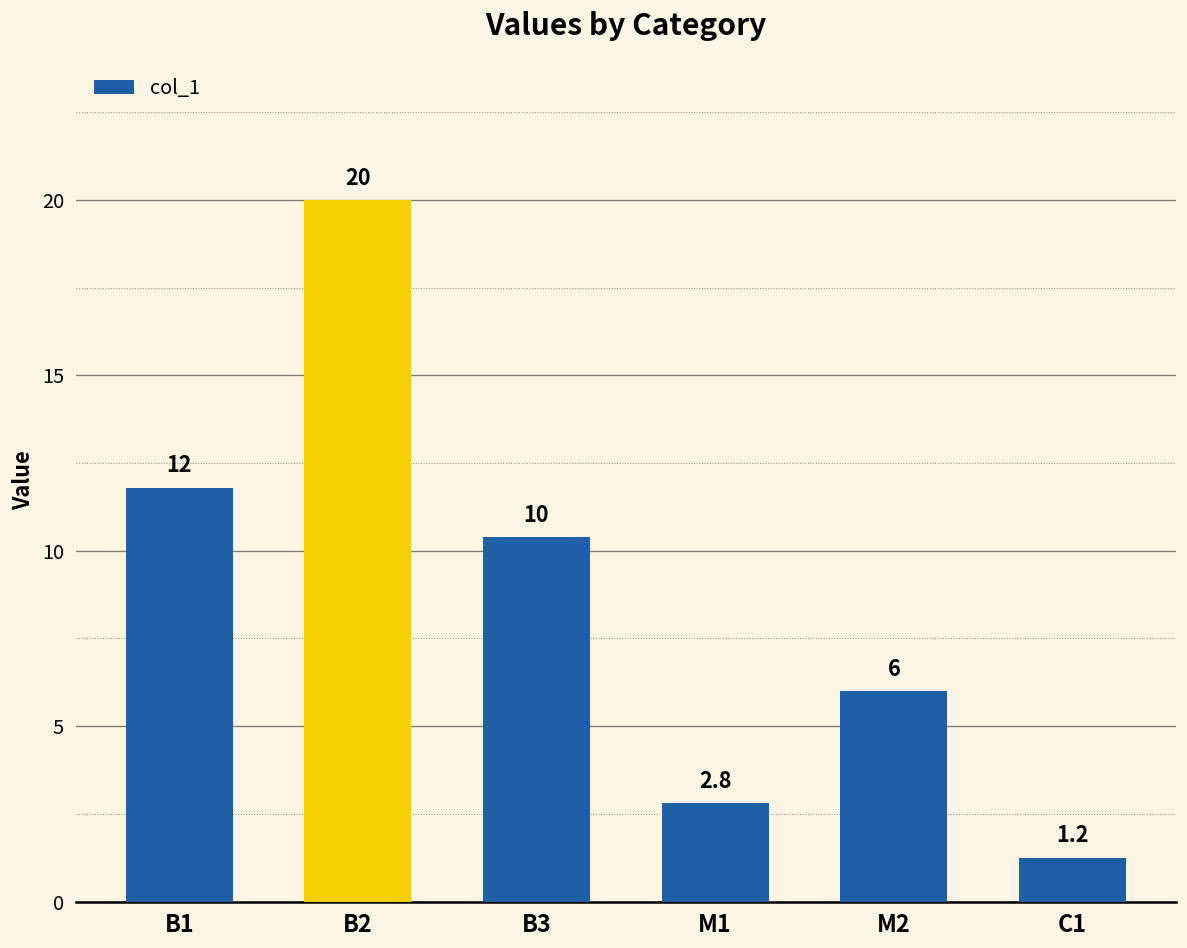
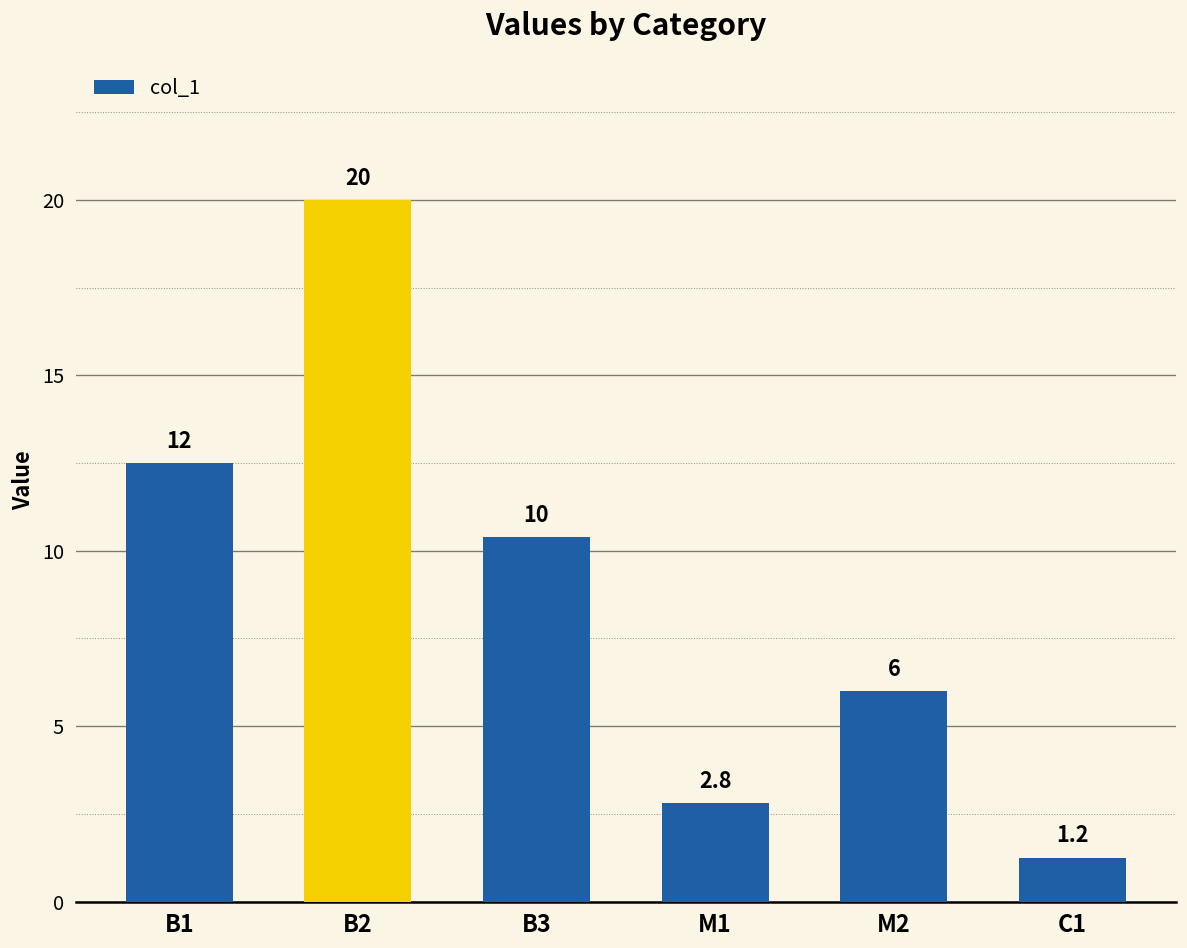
  {
-   "B1": 11.8
+   "B1": 12.5
  }
